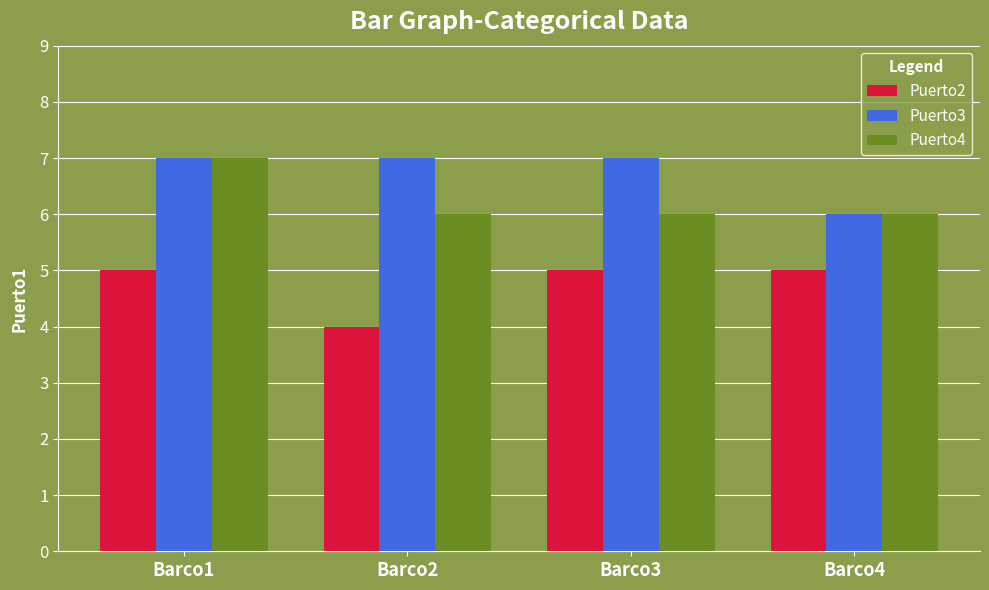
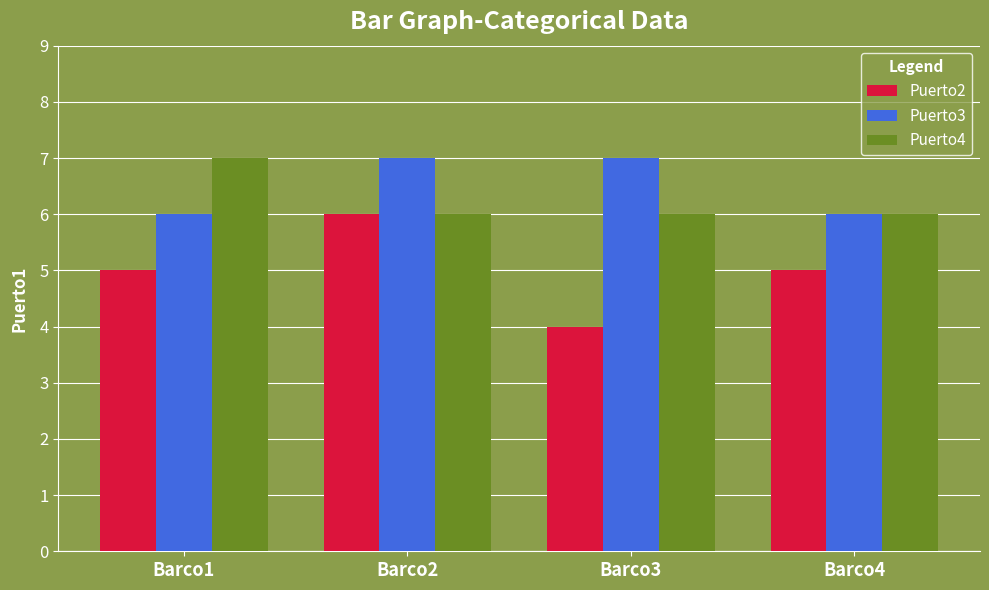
  {
    "Puerto2": {
      "Barco1": 5,
-     "Barco2": 4,
-     "Barco3": 5,
+     "Barco2": 6,
+     "Barco3": 4,
      "Barco4": 5
    },
    "Puerto3": {
-     "Barco1": 7,
+     "Barco1": 6,
      "Barco2": 7,
      "Barco3": 7,
      "Barco4": 6
    },
    "Puerto4": {
      "Barco1": 7,
      "Barco2": 6,
      "Barco3": 6,
      "Barco4": 6
    }
  }
